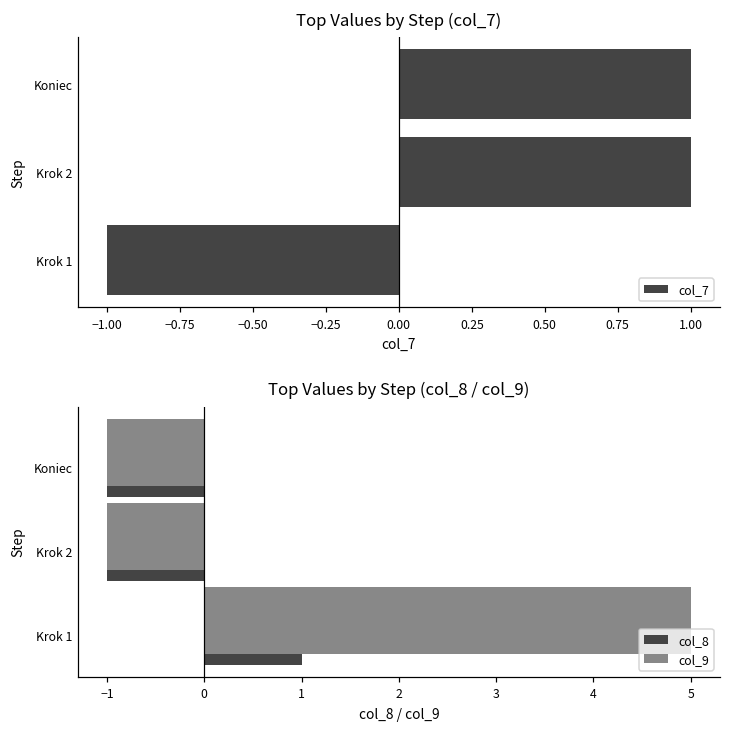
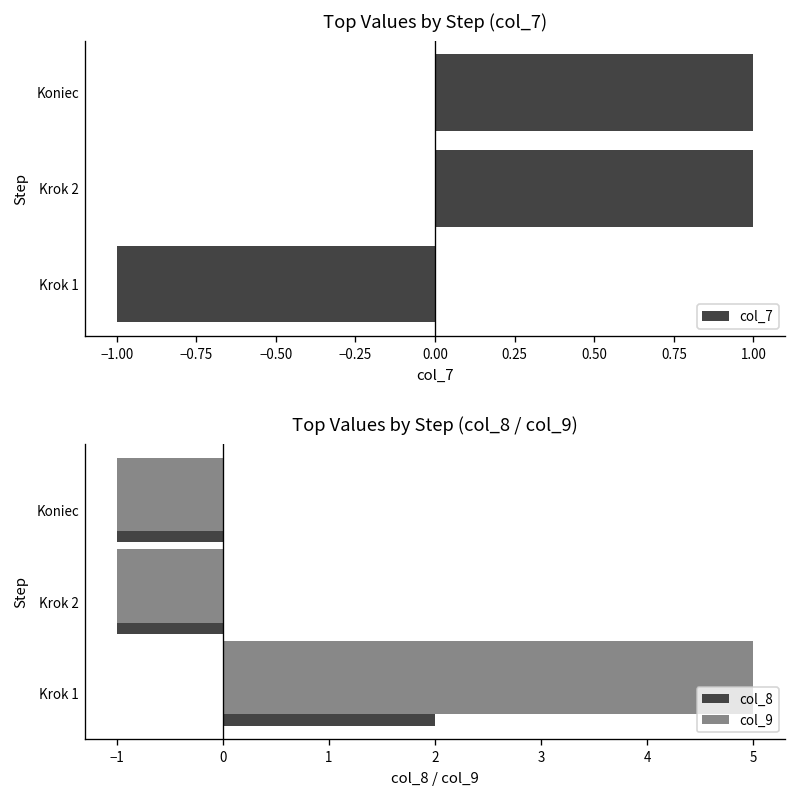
  {
    "Top Values by Step (col_7)": {
      "Koniec": 1.00,
      "Krok 2": 1.00,
      "Krok 1": -1.00
    },
    "Top Values by Step (col_8 / col_9)": {
      "col_8": {
        "Koniec": -1,
        "Krok 2": -1,
-       "Krok 1": 1
+       "Krok 1": 2
      },
      "col_9": {
        "Koniec": -1,
        "Krok 2": -1,
        "Krok 1": 5
      }
    }
  }
